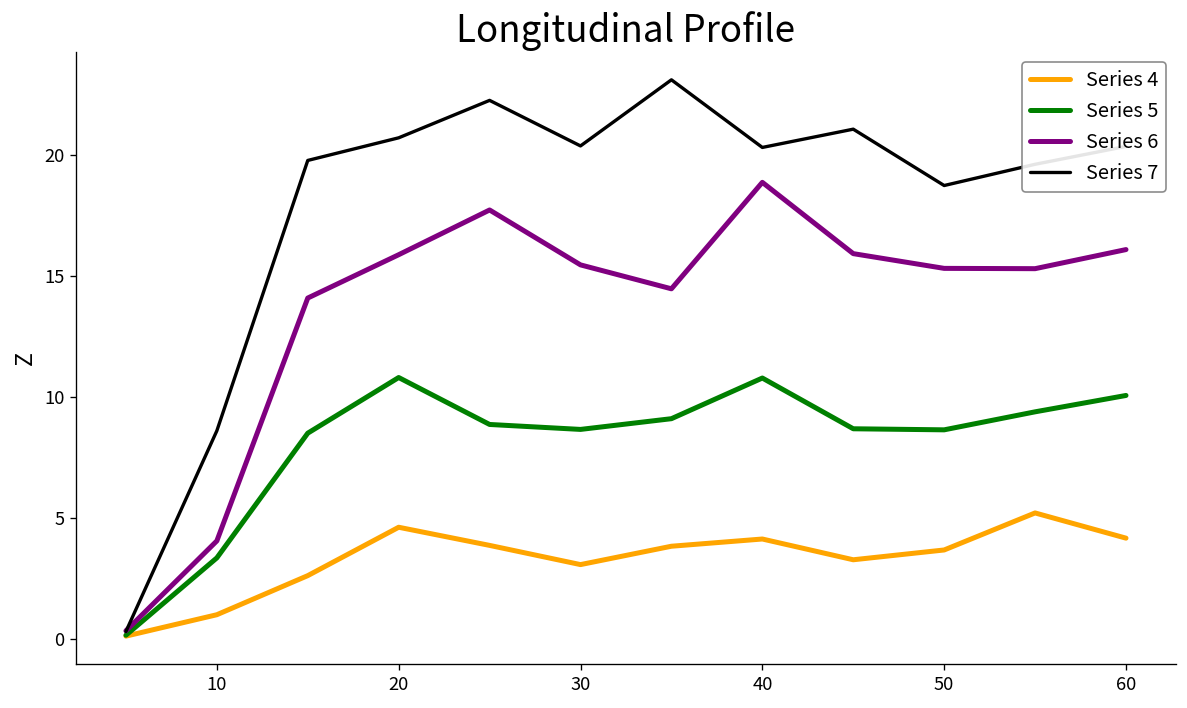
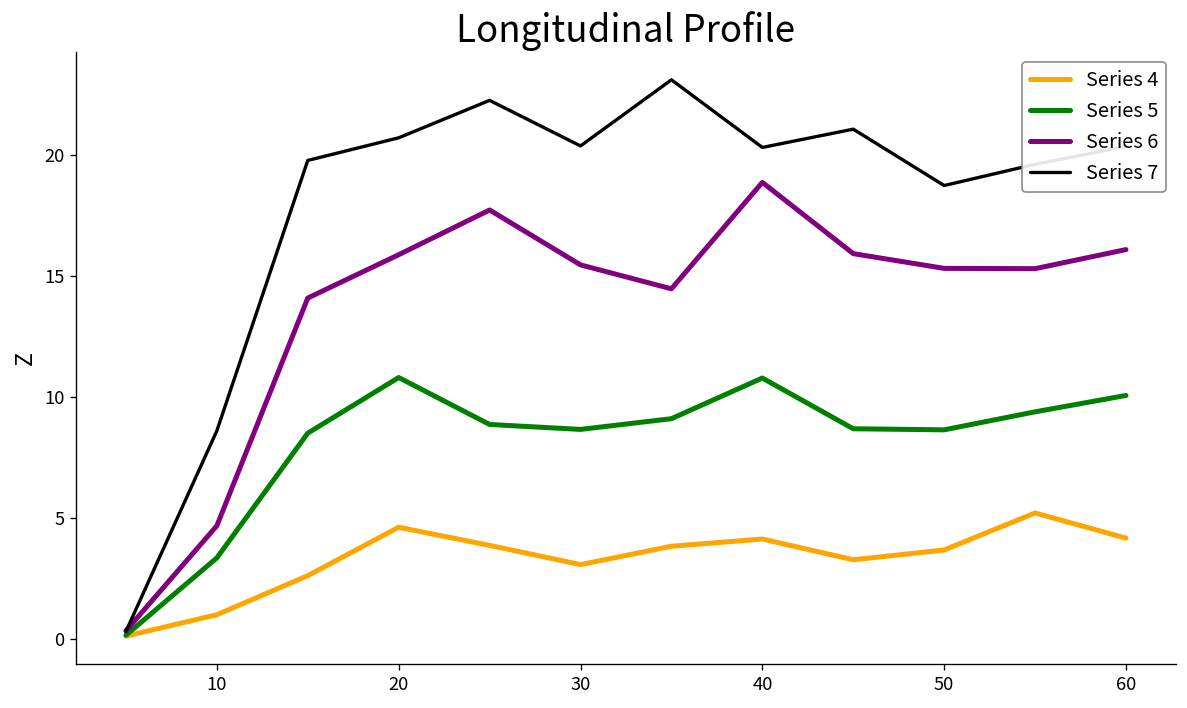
  {
    "Series 4": {
      "10": 1.0,
      "20": 4.6,
      "30": 3.1,
      "40": 4.1,
      "50": 3.7,
      "60": 4.2
    },
    "Series 5": {
      "10": 3.4,
      "20": 10.8,
      "30": 8.7,
      "40": 10.8,
      "50": 8.7,
      "60": 10.1
    },
    "Series 6": {
-     "10": 4.1,
+     "10": 4.7,
      "20": 15.9,
      "30": 15.5,
      "40": 18.9,
      "50": 15.3,
      "60": 16.1
    },
    "Series 7": {
      "10": 8.6,
      "20": 20.7,
      "30": 20.4,
      "40": 20.3,
      "50": 18.8
    }
  }
